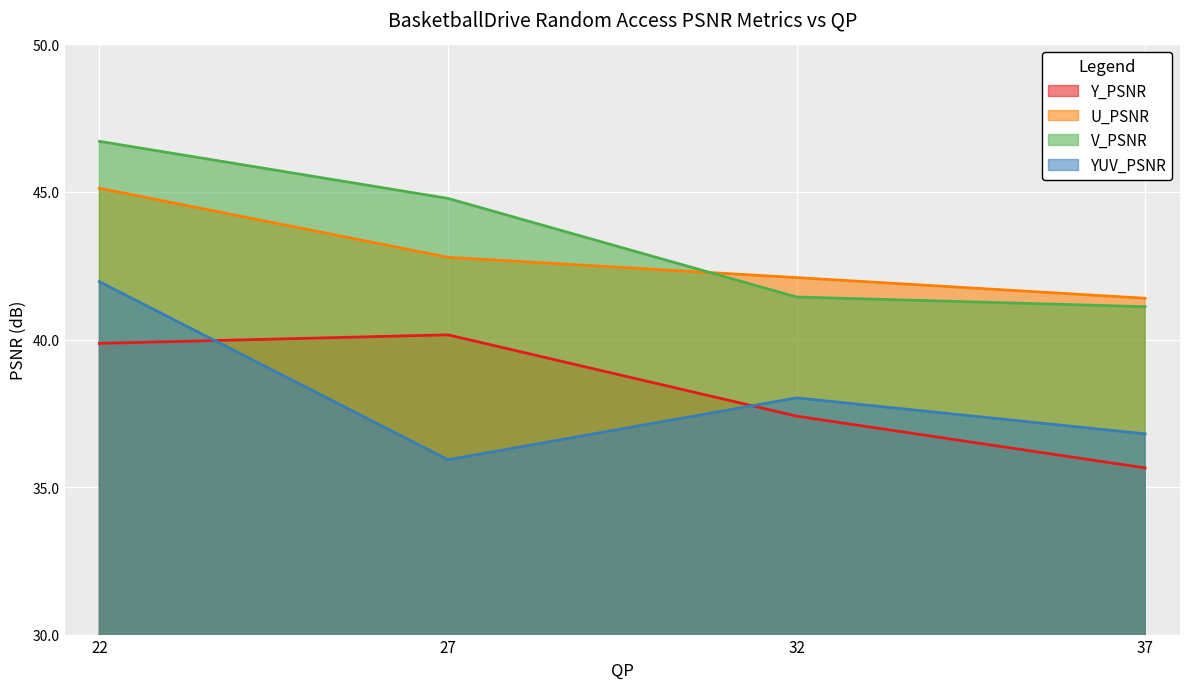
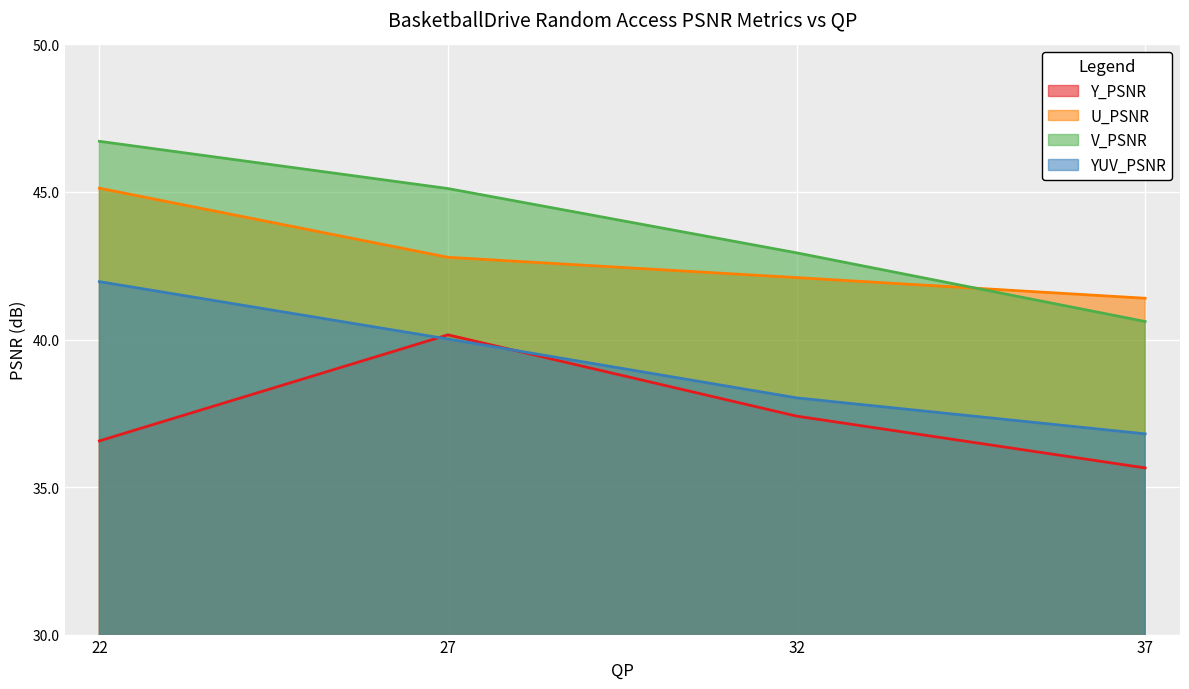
  {
    "Y_PSNR": {
-     "22": 39.9,
+     "22": 36.6,
      "27": 40.2,
      "32": 37.4,
      "37": 35.6
    },
    "U_PSNR": {
      "22": 45.1,
      "27": 42.8,
      "32": 42.1,
      "37": 41.4
    },
    "V_PSNR": {
      "22": 46.7,
-     "27": 44.8,
-     "32": 41.4,
-     "37": 41.1
+     "27": 45.1,
+     "32": 42.9,
+     "37": 40.6
    },
    "YUV_PSNR": {
      "22": 42.0,
-     "27": 35.9,
+     "27": 40.0,
      "32": 38.0,
      "37": 36.8
    }
  }
